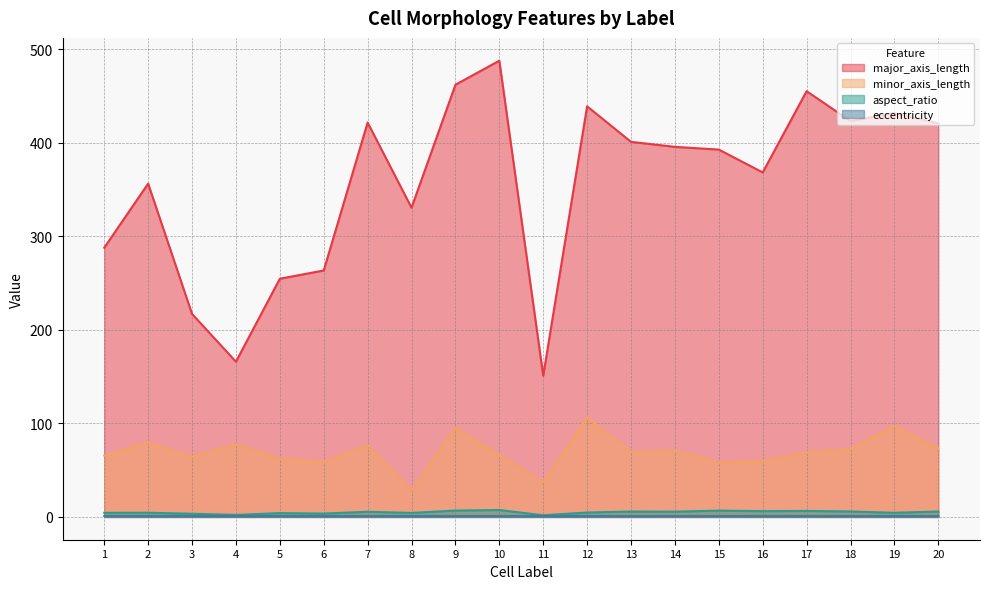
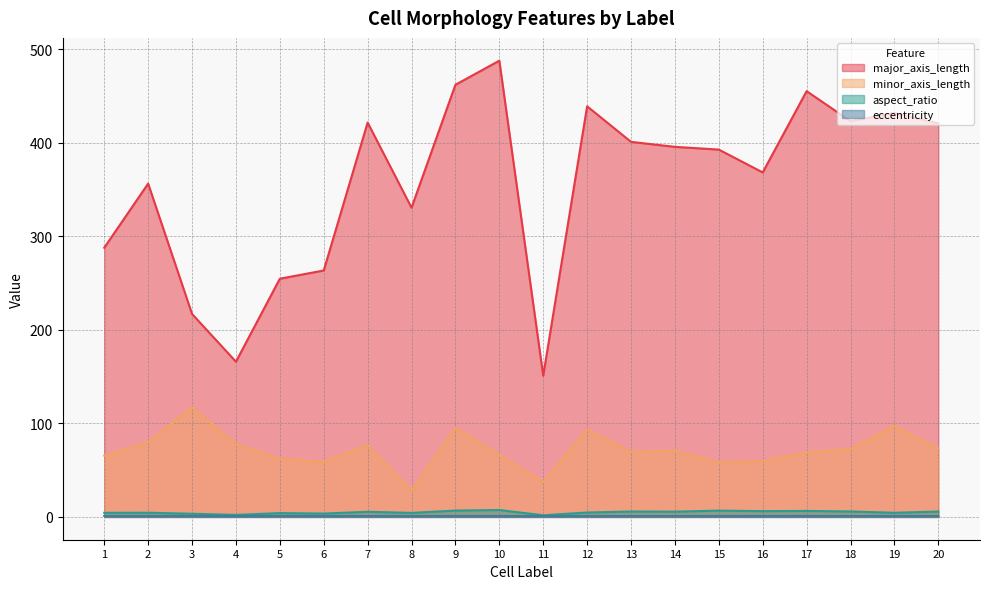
  {
    "major_axis_length": {
      "1": 290,
      "2": 360,
      "3": 220,
      "4": 170,
      "5": 250,
      "6": 260,
      "7": 420,
      "8": 330,
      "9": 460,
      "10": 490,
      "11": 150,
      "12": 440,
      "13": 400,
      "14": 400,
      "15": 390,
      "16": 370,
      "17": 460
    },
    "minor_axis_length": {
      "1": 70,
      "2": 80,
-     "3": 60,
+     "3": 120,
      "4": 80,
      "5": 60,
      "6": 60,
      "7": 80,
      "8": 30,
      "9": 100,
      "10": 70,
      "11": 40,
-     "12": 110,
+     "12": 90,
      "13": 70,
      "14": 70,
      "15": 60,
      "16": 60,
      "17": 70,
      "18": 70,
      "19": 100,
      "20": 70
    }
  }
